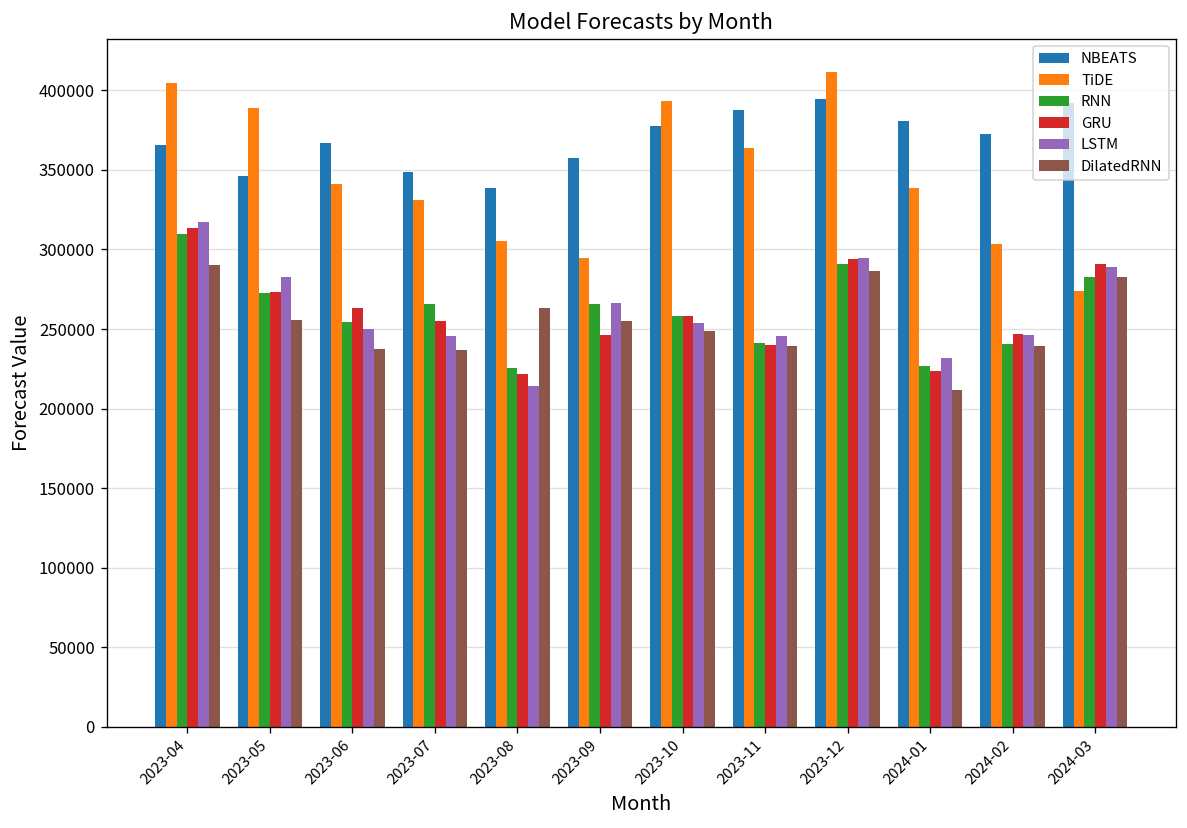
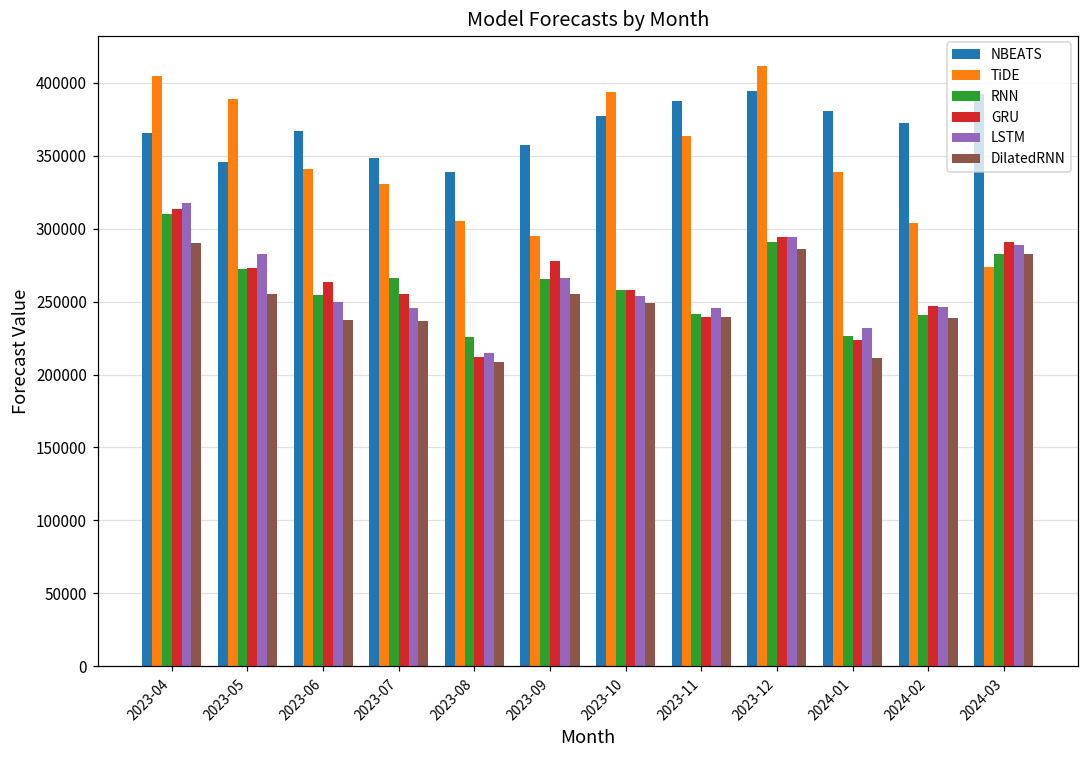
  {
    "NBEATS": {
      "2023-04": 366000,
      "2023-05": 346000,
      "2023-06": 367000,
      "2023-07": 348000,
      "2023-08": 339000,
      "2023-09": 358000,
      "2023-10": 377000,
      "2023-11": 388000,
      "2023-12": 394000,
      "2024-01": 381000,
      "2024-02": 372000
    },
    "TiDE": {
      "2023-04": 405000,
      "2023-05": 389000,
      "2023-06": 341000,
      "2023-07": 331000,
      "2023-08": 305000,
      "2023-09": 295000,
      "2023-10": 394000,
      "2023-11": 363000,
      "2023-12": 412000,
      "2024-01": 339000,
      "2024-02": 304000,
      "2024-03": 274000
    },
    "RNN": {
      "2023-04": 310000,
      "2023-05": 272000,
      "2023-06": 255000,
      "2023-07": 266000,
      "2023-08": 226000,
      "2023-09": 266000,
      "2023-10": 258000,
      "2023-11": 241000,
      "2023-12": 291000,
      "2024-01": 227000,
      "2024-02": 241000,
      "2024-03": 282000
    },
    "GRU": {
      "2023-04": 313000,
      "2023-05": 273000,
      "2023-06": 263000,
      "2023-07": 255000,
-     "2023-08": 222000,
-     "2023-09": 246000,
+     "2023-08": 212000,
+     "2023-09": 278000,
      "2023-10": 258000,
      "2023-11": 240000,
      "2023-12": 294000,
      "2024-01": 224000,
      "2024-02": 247000,
      "2024-03": 291000
    },
    "LSTM": {
      "2023-04": 317000,
      "2023-05": 283000,
      "2023-06": 250000,
      "2023-07": 245000,
      "2023-08": 214000,
      "2023-09": 266000,
      "2023-10": 254000,
      "2023-11": 245000,
      "2023-12": 295000,
      "2024-01": 232000,
      "2024-02": 246000,
      "2024-03": 289000
    },
    "DilatedRNN": {
      "2023-04": 290000,
      "2023-05": 255000,
      "2023-06": 238000,
      "2023-07": 237000,
-     "2023-08": 263000,
+     "2023-08": 208000,
      "2023-09": 255000,
      "2023-10": 249000,
      "2023-11": 239000,
      "2023-12": 286000,
      "2024-01": 211000,
      "2024-02": 239000,
      "2024-03": 283000
    }
  }
